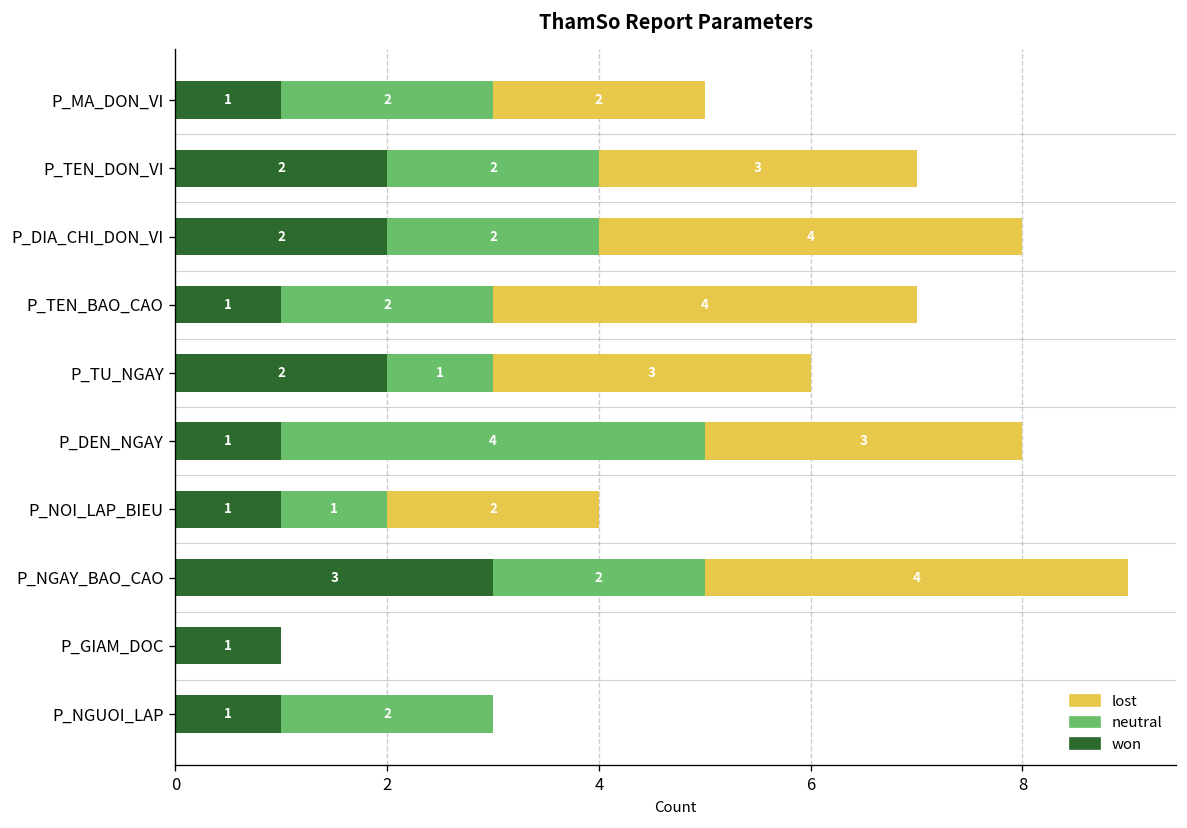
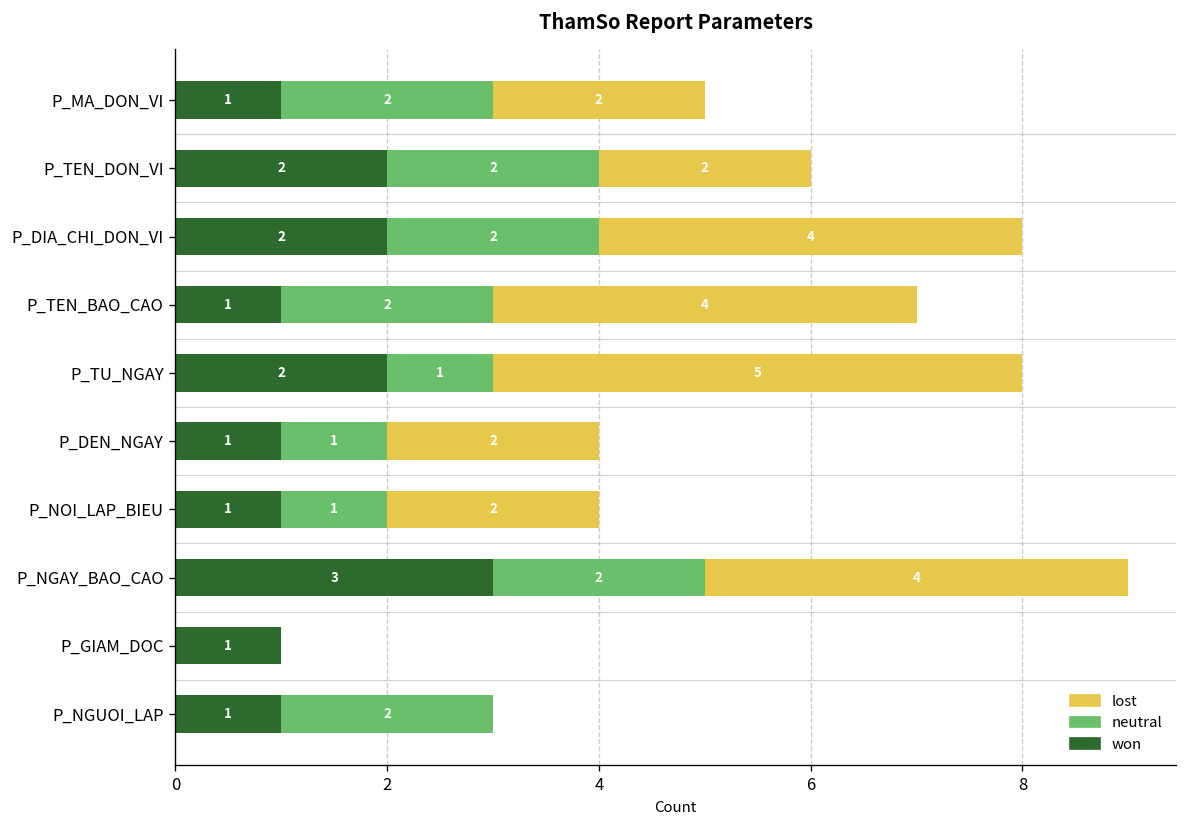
  {
    "won": {
      "P_MA_DON_VI": 1,
      "P_TEN_DON_VI": 2,
      "P_DIA_CHI_DON_VI": 2,
      "P_TEN_BAO_CAO": 1,
      "P_TU_NGAY": 2,
      "P_DEN_NGAY": 1,
      "P_NOI_LAP_BIEU": 1,
      "P_NGAY_BAO_CAO": 3,
      "P_GIAM_DOC": 1,
      "P_NGUOI_LAP": 1
    },
    "neutral": {
      "P_MA_DON_VI": 2,
      "P_TEN_DON_VI": 2,
      "P_DIA_CHI_DON_VI": 2,
      "P_TEN_BAO_CAO": 2,
      "P_TU_NGAY": 1,
-     "P_DEN_NGAY": 4,
+     "P_DEN_NGAY": 1,
      "P_NOI_LAP_BIEU": 1,
      "P_NGAY_BAO_CAO": 2,
      "P_NGUOI_LAP": 2
    },
    "lost": {
      "P_MA_DON_VI": 2,
-     "P_TEN_DON_VI": 3,
+     "P_TEN_DON_VI": 2,
      "P_DIA_CHI_DON_VI": 4,
      "P_TEN_BAO_CAO": 4,
-     "P_TU_NGAY": 3,
-     "P_DEN_NGAY": 3,
+     "P_TU_NGAY": 5,
+     "P_DEN_NGAY": 2,
      "P_NOI_LAP_BIEU": 2,
      "P_NGAY_BAO_CAO": 4
    }
  }
